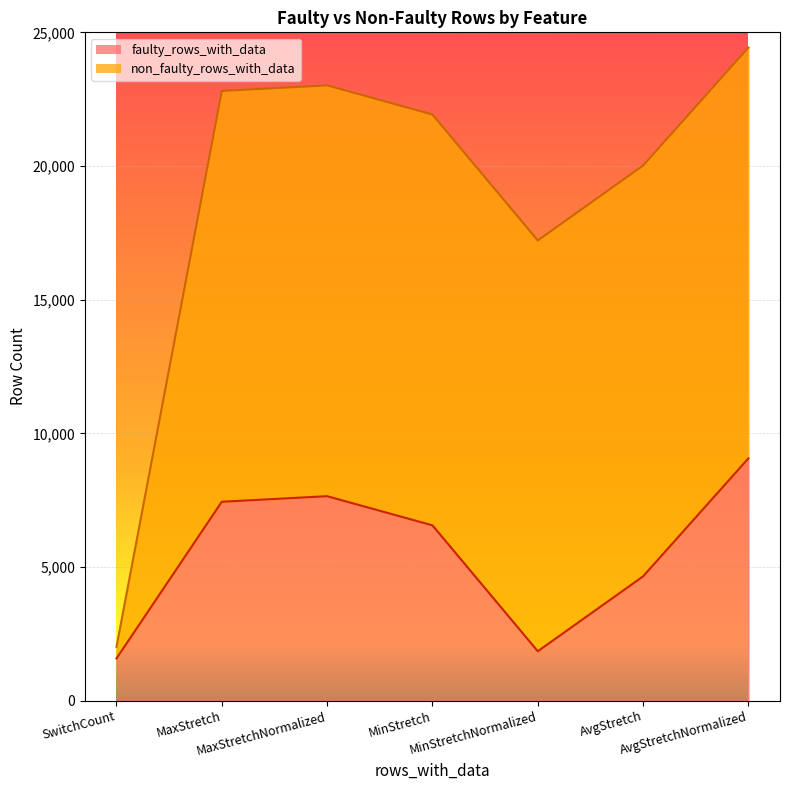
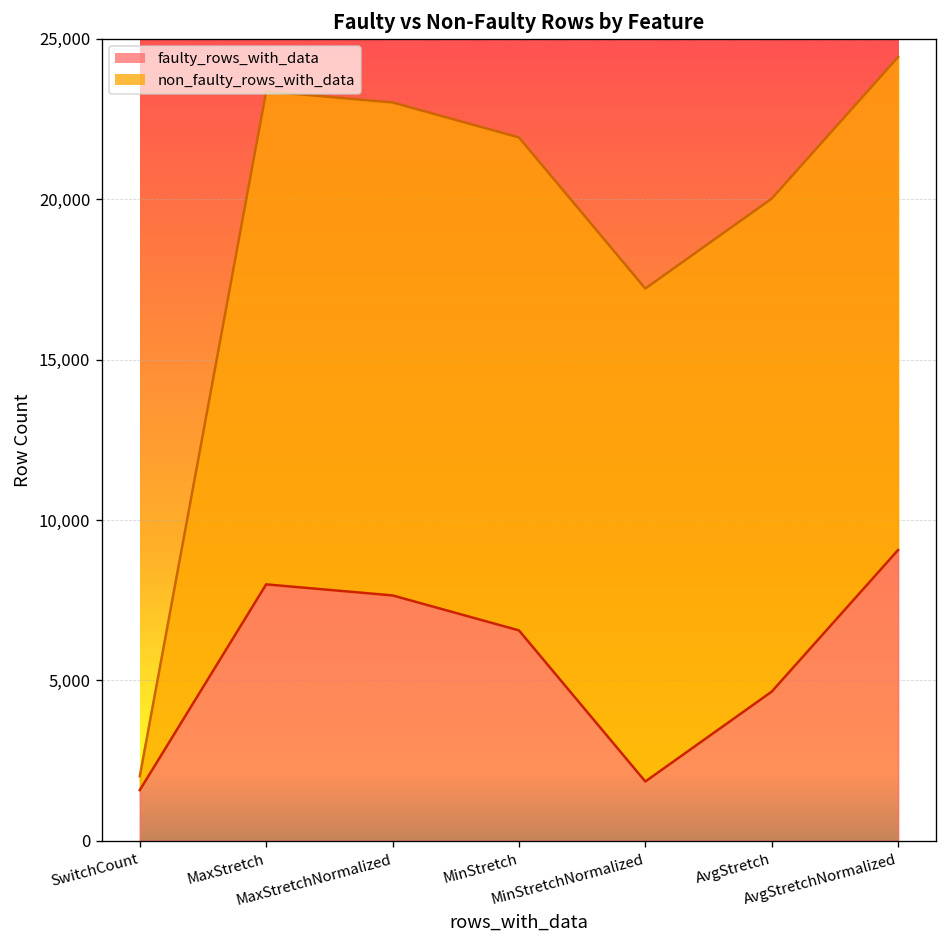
  {
    "faulty_rows_with_data": {
      "SwitchCount": "1,600",
-     "MaxStretch": "7,400",
+     "MaxStretch": "8,000",
      "MaxStretchNormalized": "7,600",
      "MinStretch": "6,600",
      "MinStretchNormalized": "1,800",
      "AvgStretch": "4,700",
      "AvgStretchNormalized": "9,100"
    },
    "non_faulty_rows_with_data": {
      "SwitchCount": "400",
      "MaxStretchNormalized": "15,400",
      "MinStretch": "15,400",
      "MinStretchNormalized": "15,400",
      "AvgStretch": "15,400",
      "AvgStretchNormalized": "15,400"
    }
  }
